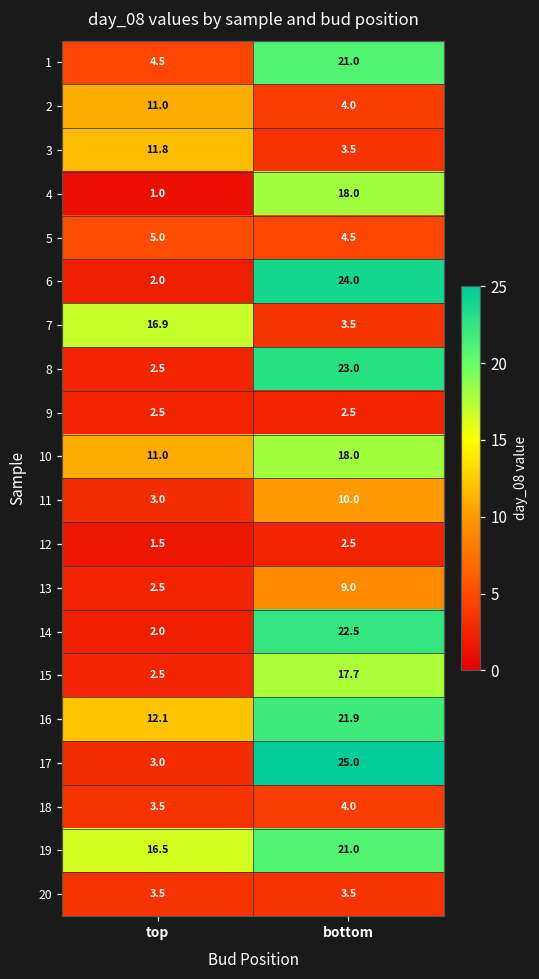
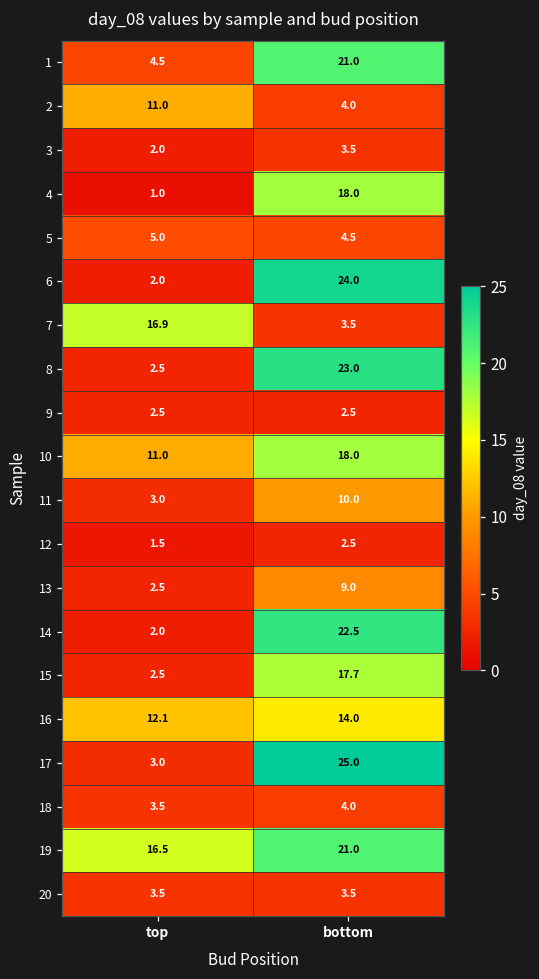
  {
    "1": {
      "top": 4.5,
      "bottom": 21.0
    },
    "2": {
      "top": 11.0,
      "bottom": 4.0
    },
    "3": {
-     "top": 11.8,
+     "top": 2.0,
      "bottom": 3.5
    },
    "4": {
      "top": 1.0,
      "bottom": 18.0
    },
    "5": {
      "top": 5.0,
      "bottom": 4.5
    },
    "6": {
      "top": 2.0,
      "bottom": 24.0
    },
    "7": {
      "top": 16.9,
      "bottom": 3.5
    },
    "8": {
      "top": 2.5,
      "bottom": 23.0
    },
    "9": {
      "top": 2.5,
      "bottom": 2.5
    },
    "10": {
      "top": 11.0,
      "bottom": 18.0
    },
    "11": {
      "top": 3.0,
      "bottom": 10.0
    },
    "12": {
      "top": 1.5,
      "bottom": 2.5
    },
    "13": {
      "top": 2.5,
      "bottom": 9.0
    },
    "14": {
      "top": 2.0,
      "bottom": 22.5
    },
    "15": {
      "top": 2.5,
      "bottom": 17.7
    },
    "16": {
      "top": 12.1,
-     "bottom": 21.9
+     "bottom": 14.0
    },
    "17": {
      "top": 3.0,
      "bottom": 25.0
    },
    "18": {
      "top": 3.5,
      "bottom": 4.0
    },
    "19": {
      "top": 16.5,
      "bottom": 21.0
    },
    "20": {
      "top": 3.5,
      "bottom": 3.5
    }
  }
